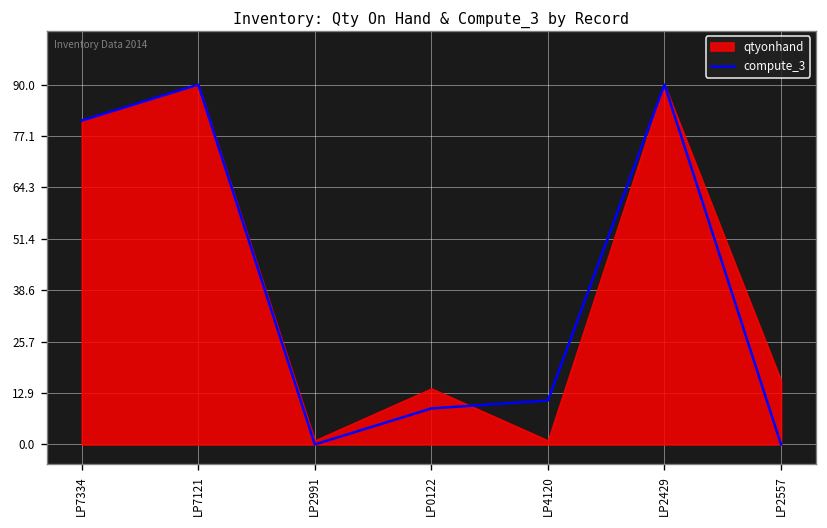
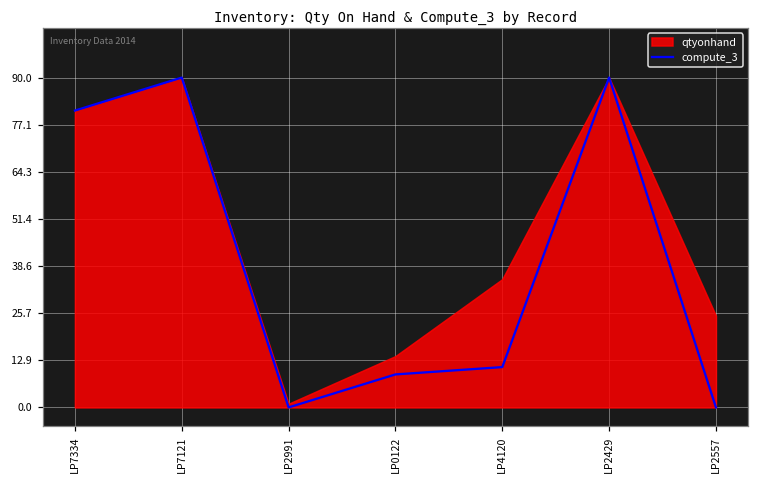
  {
    "compute_3": {
      "LP2991": 0,
      "LP0122": 9,
      "LP4120": 11,
      "LP2557": 0
    },
    "qtyonhand": {
      "LP2991": 1,
      "LP0122": 14,
-     "LP4120": 1,
-     "LP2557": 16
+     "LP4120": 35,
+     "LP2557": 25
    }
  }
